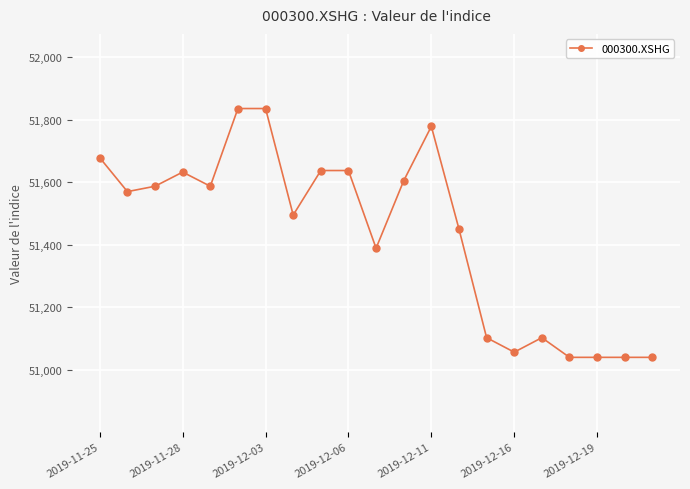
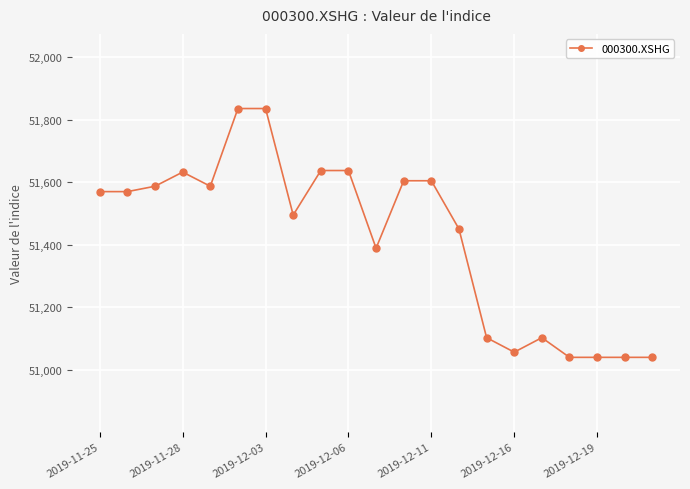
  {
-   "2019-11-25": "51,680",
+   "2019-11-25": "51,570",
    "2019-11-28": "51,630",
    "2019-12-03": "51,840",
    "2019-12-06": "51,640",
-   "2019-12-11": "51,780",
+   "2019-12-11": "51,610",
    "2019-12-16": "51,060",
    "2019-12-19": "51,040"
  }
